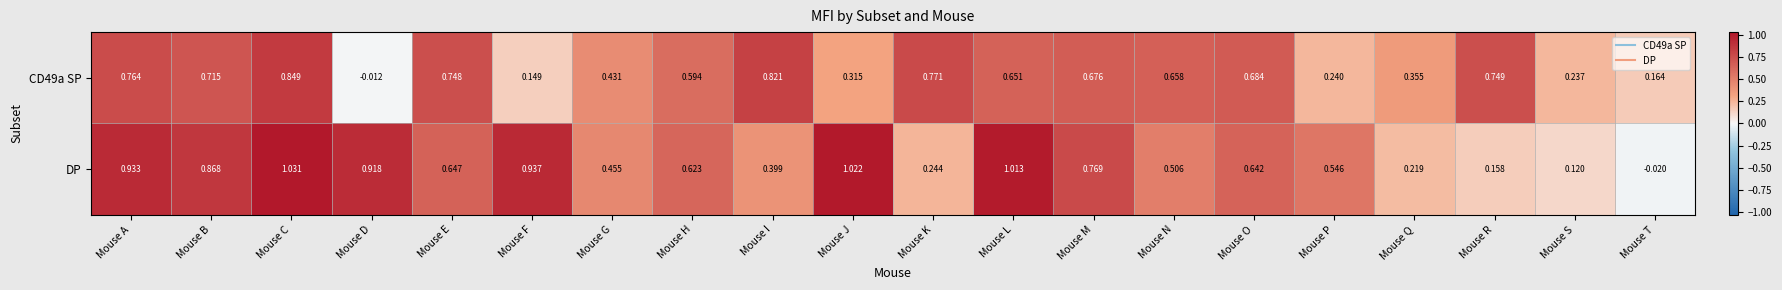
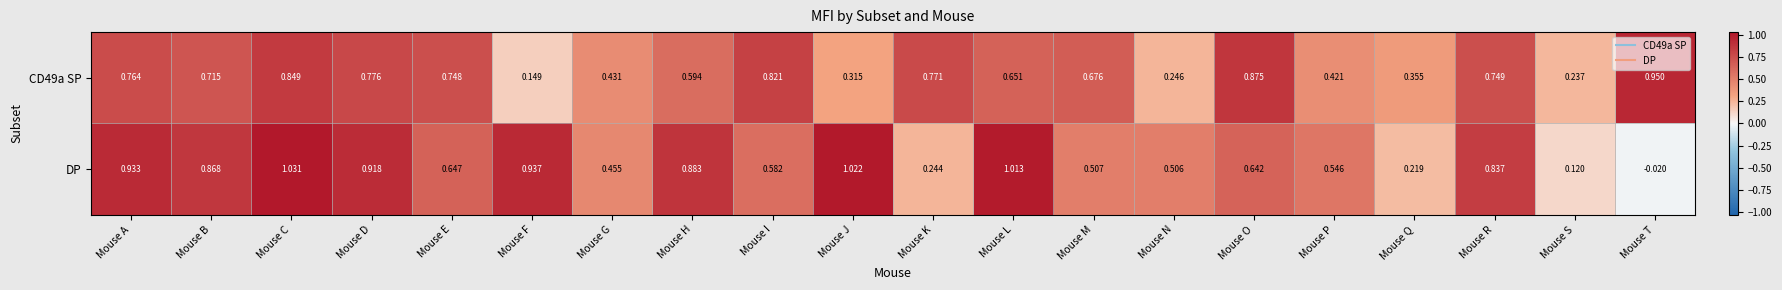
  {
    "CD49a SP": {
      "Mouse A": 0.764,
      "Mouse B": 0.715,
      "Mouse C": 0.849,
-     "Mouse D": -0.012,
+     "Mouse D": 0.776,
      "Mouse E": 0.748,
      "Mouse F": 0.149,
      "Mouse G": 0.431,
      "Mouse H": 0.594,
      "Mouse I": 0.821,
      "Mouse J": 0.315,
      "Mouse K": 0.771,
      "Mouse L": 0.651,
      "Mouse M": 0.676,
-     "Mouse N": 0.658,
-     "Mouse O": 0.684,
-     "Mouse P": 0.240,
+     "Mouse N": 0.246,
+     "Mouse O": 0.875,
+     "Mouse P": 0.421,
      "Mouse Q": 0.355,
      "Mouse R": 0.749,
      "Mouse S": 0.237,
-     "Mouse T": 0.164
+     "Mouse T": 0.950
    },
    "DP": {
      "Mouse A": 0.933,
      "Mouse B": 0.868,
      "Mouse C": 1.031,
      "Mouse D": 0.918,
      "Mouse E": 0.647,
      "Mouse F": 0.937,
      "Mouse G": 0.455,
-     "Mouse H": 0.623,
-     "Mouse I": 0.399,
+     "Mouse H": 0.883,
+     "Mouse I": 0.582,
      "Mouse J": 1.022,
      "Mouse K": 0.244,
      "Mouse L": 1.013,
-     "Mouse M": 0.769,
+     "Mouse M": 0.507,
      "Mouse N": 0.506,
      "Mouse O": 0.642,
      "Mouse P": 0.546,
      "Mouse Q": 0.219,
-     "Mouse R": 0.158,
+     "Mouse R": 0.837,
      "Mouse S": 0.120,
      "Mouse T": -0.020
    }
  }
